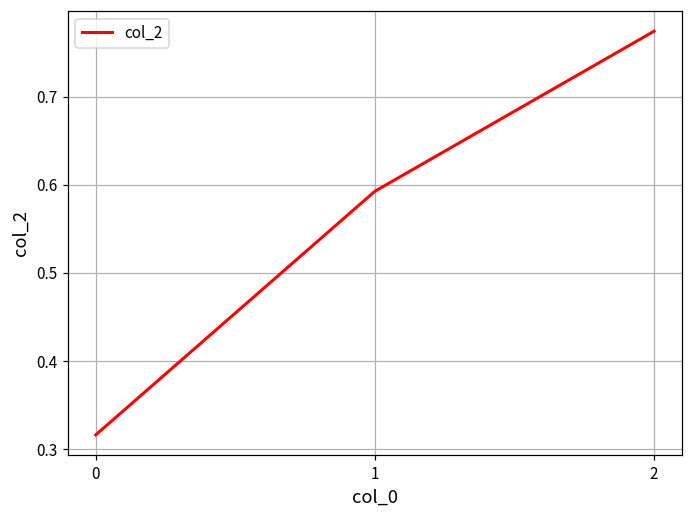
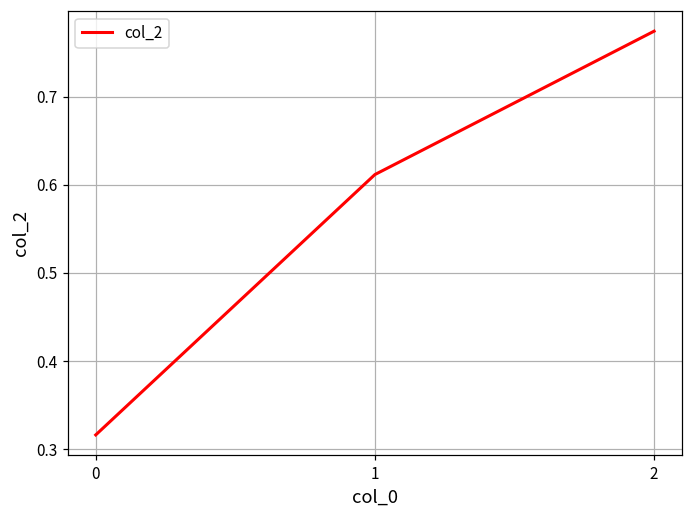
  {
    "0": 0.32,
-   "1": 0.59,
+   "1": 0.61,
    "2": 0.77
  }
